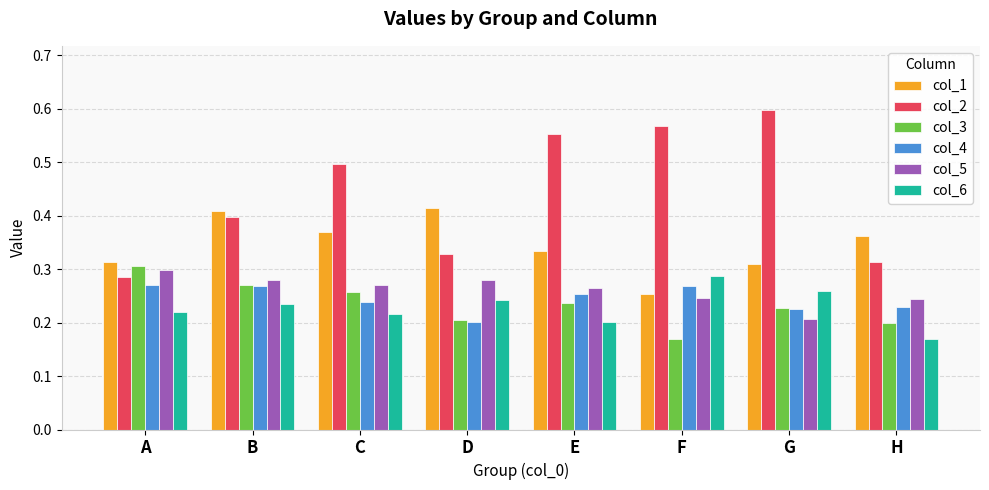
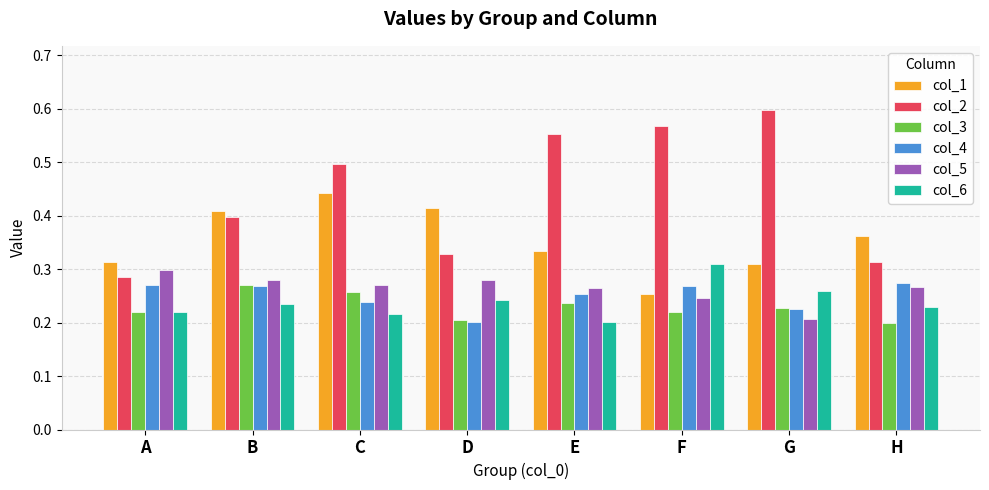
  {
    "col_1": {
      "A": 0.31,
      "B": 0.41,
-     "C": 0.37,
+     "C": 0.44,
      "D": 0.41,
      "E": 0.33,
      "F": 0.25,
      "G": 0.31,
      "H": 0.36
    },
    "col_2": {
      "A": 0.29,
      "B": 0.40,
      "C": 0.50,
      "D": 0.33,
      "E": 0.55,
      "F": 0.57,
      "G": 0.60,
      "H": 0.31
    },
    "col_3": {
-     "A": 0.31,
+     "A": 0.22,
      "B": 0.27,
      "C": 0.26,
      "D": 0.21,
      "E": 0.24,
-     "F": 0.17,
+     "F": 0.22,
      "G": 0.23,
      "H": 0.20
    },
    "col_4": {
      "A": 0.27,
      "B": 0.27,
      "C": 0.24,
      "D": 0.20,
      "E": 0.25,
      "F": 0.27,
      "G": 0.23,
-     "H": 0.23
+     "H": 0.27
    },
    "col_5": {
      "A": 0.30,
      "B": 0.28,
      "C": 0.27,
      "D": 0.28,
      "E": 0.26,
      "F": 0.25,
      "G": 0.21,
-     "H": 0.25
+     "H": 0.27
    },
    "col_6": {
      "A": 0.22,
      "B": 0.23,
      "C": 0.22,
      "D": 0.24,
      "E": 0.20,
-     "F": 0.29,
+     "F": 0.31,
      "G": 0.26,
-     "H": 0.17
+     "H": 0.23
    }
  }
